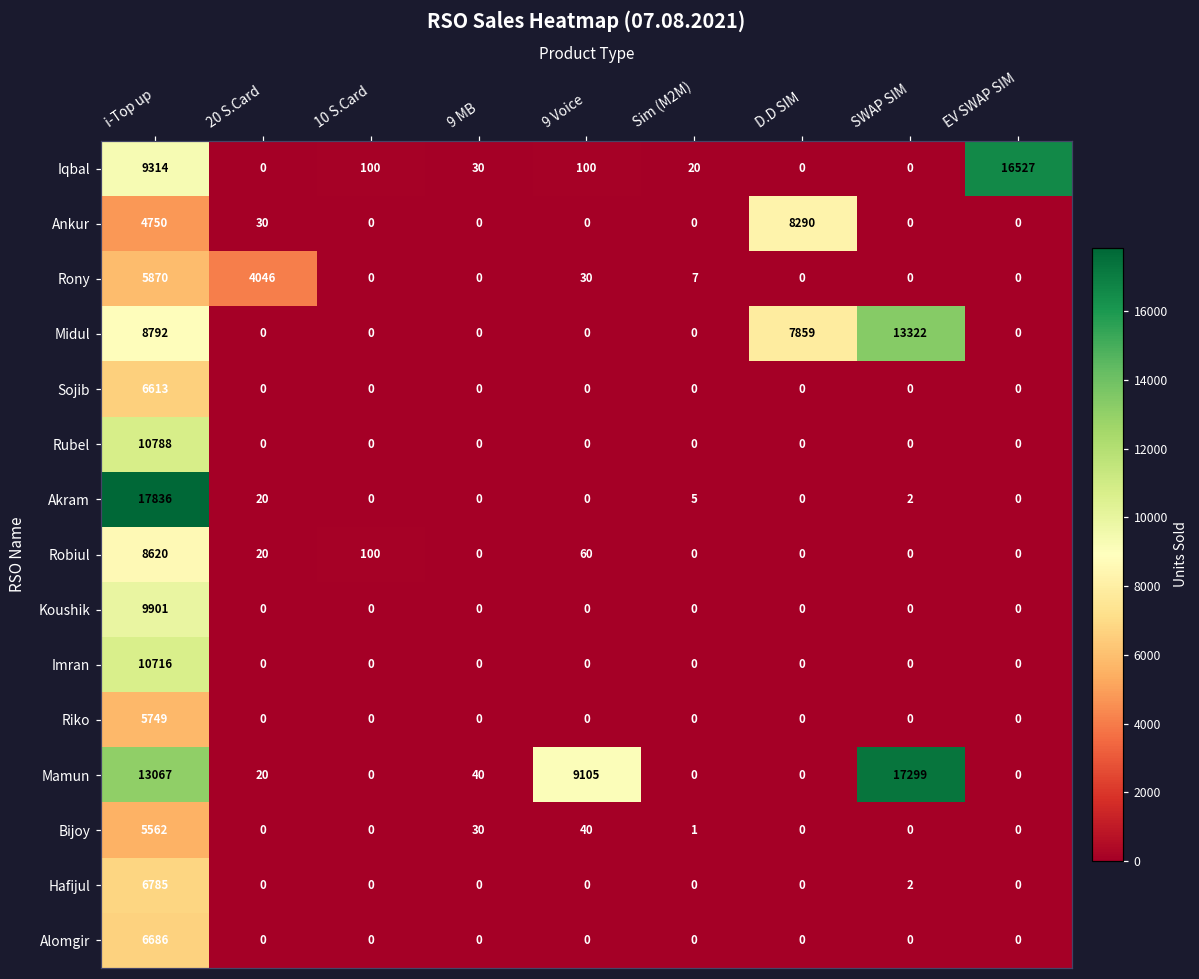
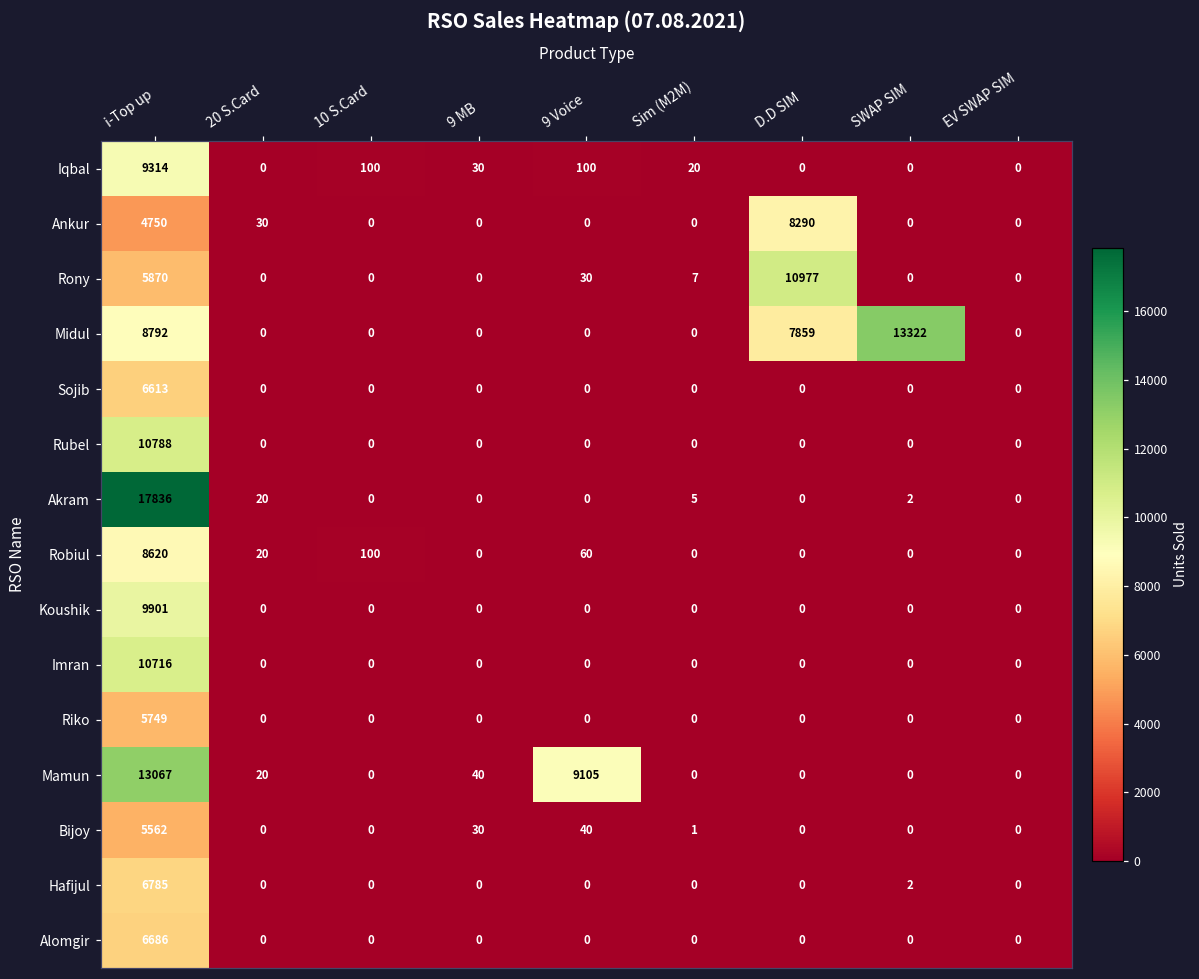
  {
    "Iqbal": {
      "i-Top up": 9314,
      "20 S.Card": 0,
      "10 S.Card": 100,
      "9 MB": 30,
      "9 Voice": 100,
      "Sim (M2M)": 20,
      "D.D SIM": 0,
      "SWAP SIM": 0,
-     "EV SWAP SIM": 16527
+     "EV SWAP SIM": 0
    },
    "Ankur": {
      "i-Top up": 4750,
      "20 S.Card": 30,
      "10 S.Card": 0,
      "9 MB": 0,
      "9 Voice": 0,
      "Sim (M2M)": 0,
      "D.D SIM": 8290,
      "SWAP SIM": 0,
      "EV SWAP SIM": 0
    },
    "Rony": {
      "i-Top up": 5870,
-     "20 S.Card": 4046,
+     "20 S.Card": 0,
      "10 S.Card": 0,
      "9 MB": 0,
      "9 Voice": 30,
      "Sim (M2M)": 7,
-     "D.D SIM": 0,
+     "D.D SIM": 10977,
      "SWAP SIM": 0,
      "EV SWAP SIM": 0
    },
    "Midul": {
      "i-Top up": 8792,
      "20 S.Card": 0,
      "10 S.Card": 0,
      "9 MB": 0,
      "9 Voice": 0,
      "Sim (M2M)": 0,
      "D.D SIM": 7859,
      "SWAP SIM": 13322,
      "EV SWAP SIM": 0
    },
    "Sojib": {
      "i-Top up": 6613,
      "20 S.Card": 0,
      "10 S.Card": 0,
      "9 MB": 0,
      "9 Voice": 0,
      "Sim (M2M)": 0,
      "D.D SIM": 0,
      "SWAP SIM": 0,
      "EV SWAP SIM": 0
    },
    "Rubel": {
      "i-Top up": 10788,
      "20 S.Card": 0,
      "10 S.Card": 0,
      "9 MB": 0,
      "9 Voice": 0,
      "Sim (M2M)": 0,
      "D.D SIM": 0,
      "SWAP SIM": 0,
      "EV SWAP SIM": 0
    },
    "Akram": {
      "i-Top up": 17836,
      "20 S.Card": 20,
      "10 S.Card": 0,
      "9 MB": 0,
      "9 Voice": 0,
      "Sim (M2M)": 5,
      "D.D SIM": 0,
      "SWAP SIM": 2,
      "EV SWAP SIM": 0
    },
    "Robiul": {
      "i-Top up": 8620,
      "20 S.Card": 20,
      "10 S.Card": 100,
      "9 MB": 0,
      "9 Voice": 60,
      "Sim (M2M)": 0,
      "D.D SIM": 0,
      "SWAP SIM": 0,
      "EV SWAP SIM": 0
    },
    "Koushik": {
      "i-Top up": 9901,
      "20 S.Card": 0,
      "10 S.Card": 0,
      "9 MB": 0,
      "9 Voice": 0,
      "Sim (M2M)": 0,
      "D.D SIM": 0,
      "SWAP SIM": 0,
      "EV SWAP SIM": 0
    },
    "Imran": {
      "i-Top up": 10716,
      "20 S.Card": 0,
      "10 S.Card": 0,
      "9 MB": 0,
      "9 Voice": 0,
      "Sim (M2M)": 0,
      "D.D SIM": 0,
      "SWAP SIM": 0,
      "EV SWAP SIM": 0
    },
    "Riko": {
      "i-Top up": 5749,
      "20 S.Card": 0,
      "10 S.Card": 0,
      "9 MB": 0,
      "9 Voice": 0,
      "Sim (M2M)": 0,
      "D.D SIM": 0,
      "SWAP SIM": 0,
      "EV SWAP SIM": 0
    },
    "Mamun": {
      "i-Top up": 13067,
      "20 S.Card": 20,
      "10 S.Card": 0,
      "9 MB": 40,
      "9 Voice": 9105,
      "Sim (M2M)": 0,
      "D.D SIM": 0,
-     "SWAP SIM": 17299,
+     "SWAP SIM": 0,
      "EV SWAP SIM": 0
    },
    "Bijoy": {
      "i-Top up": 5562,
      "20 S.Card": 0,
      "10 S.Card": 0,
      "9 MB": 30,
      "9 Voice": 40,
      "Sim (M2M)": 1,
      "D.D SIM": 0,
      "SWAP SIM": 0,
      "EV SWAP SIM": 0
    },
    "Hafijul": {
      "i-Top up": 6785,
      "20 S.Card": 0,
      "10 S.Card": 0,
      "9 MB": 0,
      "9 Voice": 0,
      "Sim (M2M)": 0,
      "D.D SIM": 0,
      "SWAP SIM": 2,
      "EV SWAP SIM": 0
    },
    "Alomgir": {
      "i-Top up": 6686,
      "20 S.Card": 0,
      "10 S.Card": 0,
      "9 MB": 0,
      "9 Voice": 0,
      "Sim (M2M)": 0,
      "D.D SIM": 0,
      "SWAP SIM": 0,
      "EV SWAP SIM": 0
    }
  }
